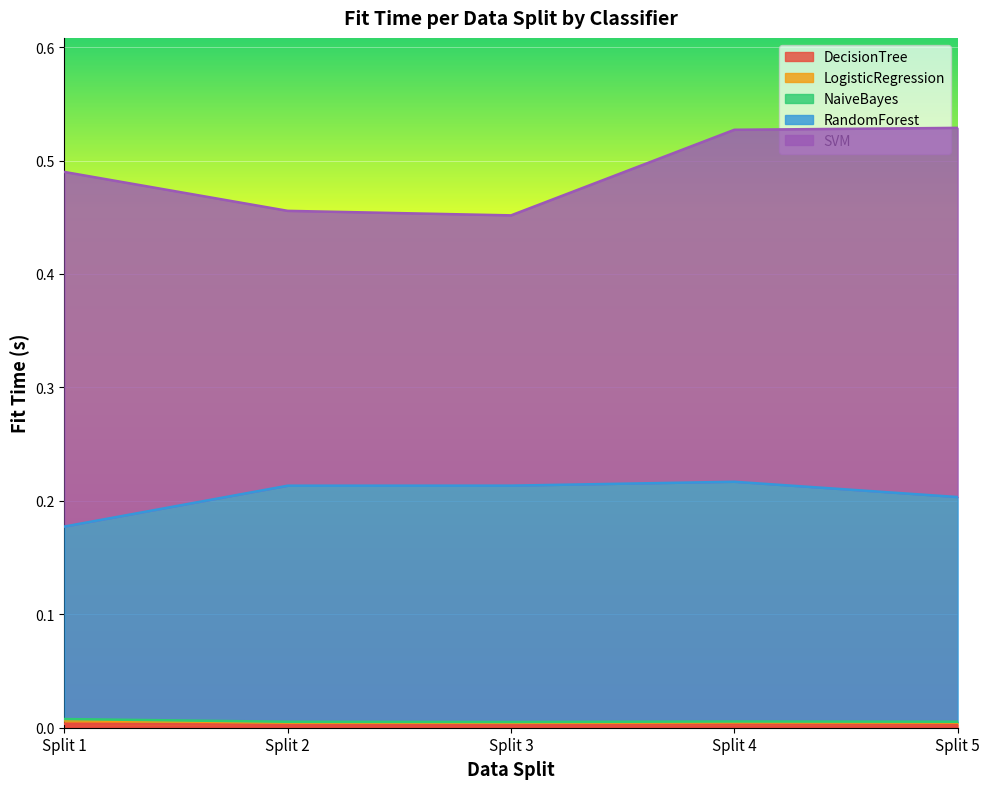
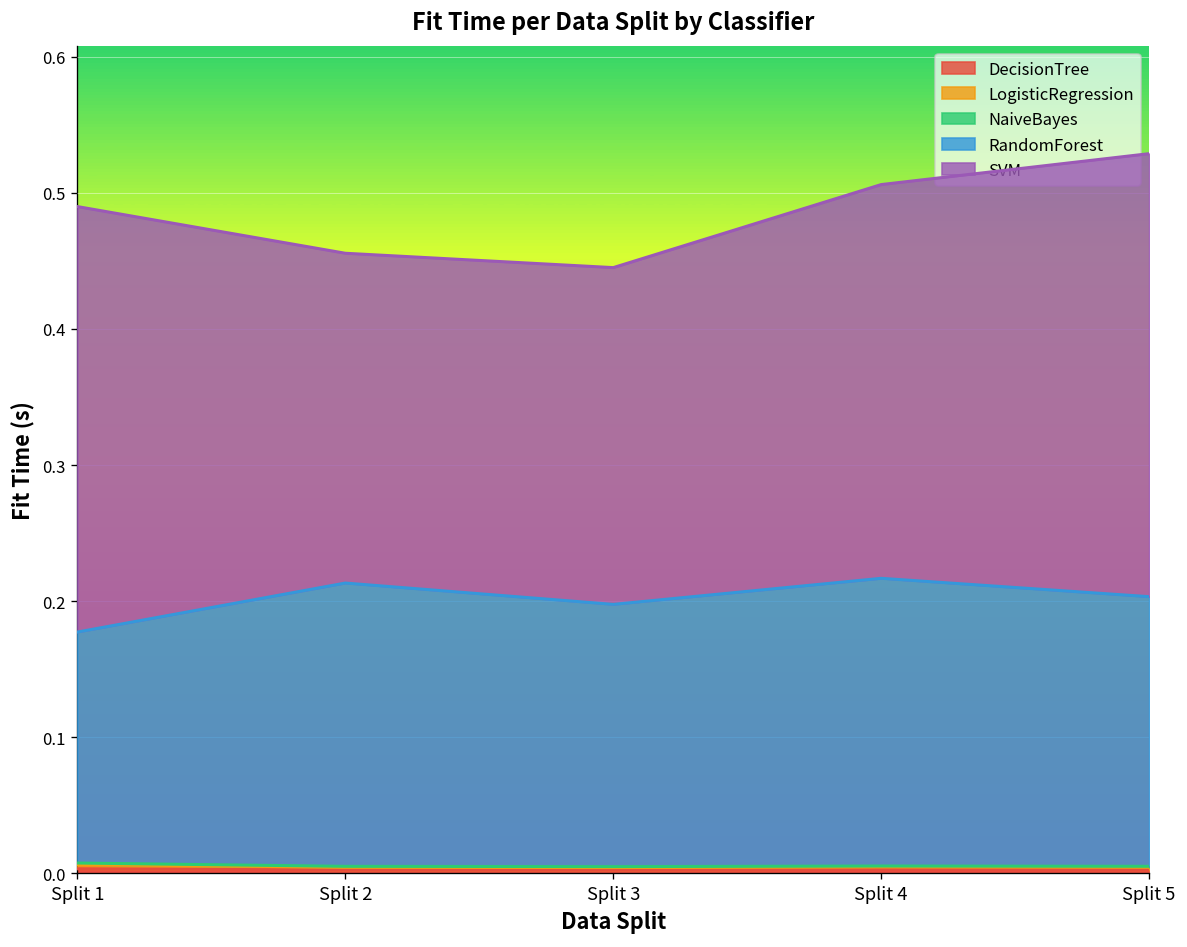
  {
    "DecisionTree": {
      "Split 1": 0.003
    },
    "RandomForest": {
      "Split 1": 0.170,
      "Split 2": 0.208,
-     "Split 3": 0.208,
+     "Split 3": 0.193,
      "Split 4": 0.211,
      "Split 5": 0.198
    },
    "SVM": {
      "Split 1": 0.313,
      "Split 2": 0.242,
-     "Split 3": 0.238,
-     "Split 4": 0.310,
+     "Split 3": 0.247,
+     "Split 4": 0.289,
      "Split 5": 0.325
    }
  }
